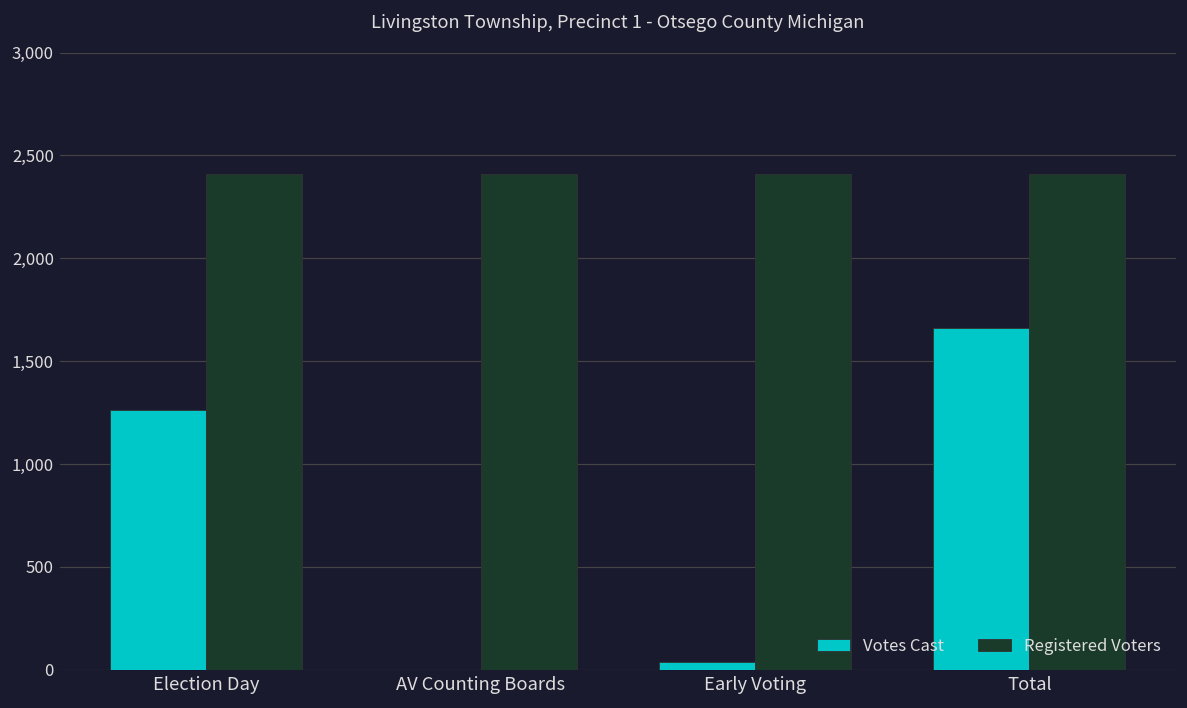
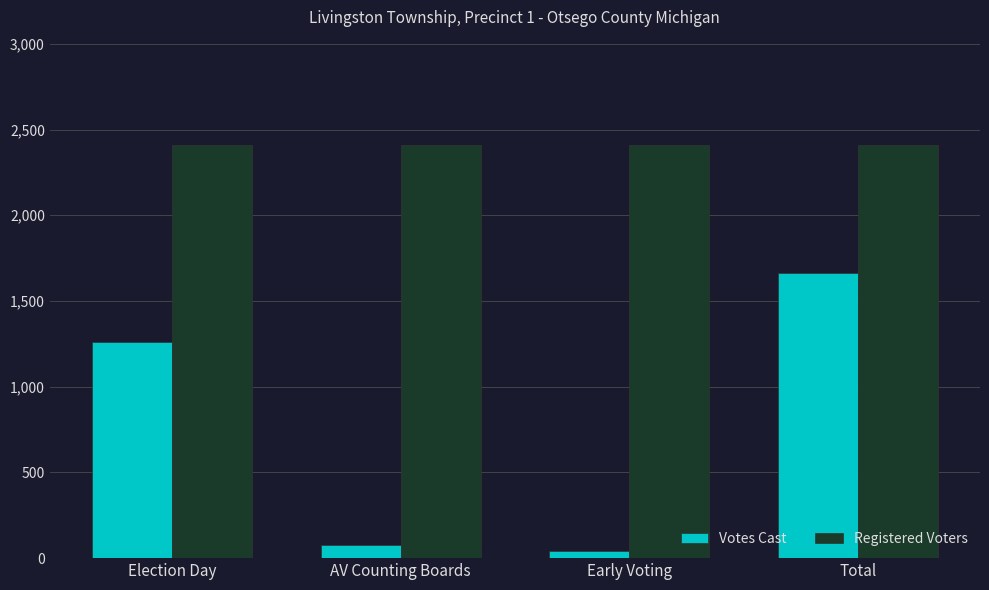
  {
    "Votes Cast": {
      "Election Day": "1,260",
-     "AV Counting Boards": "0",
+     "AV Counting Boards": "70",
      "Early Voting": "40",
      "Total": "1,660"
    },
    "Registered Voters": {
      "Election Day": "2,410",
      "AV Counting Boards": "2,410",
      "Early Voting": "2,410",
      "Total": "2,410"
    }
  }
